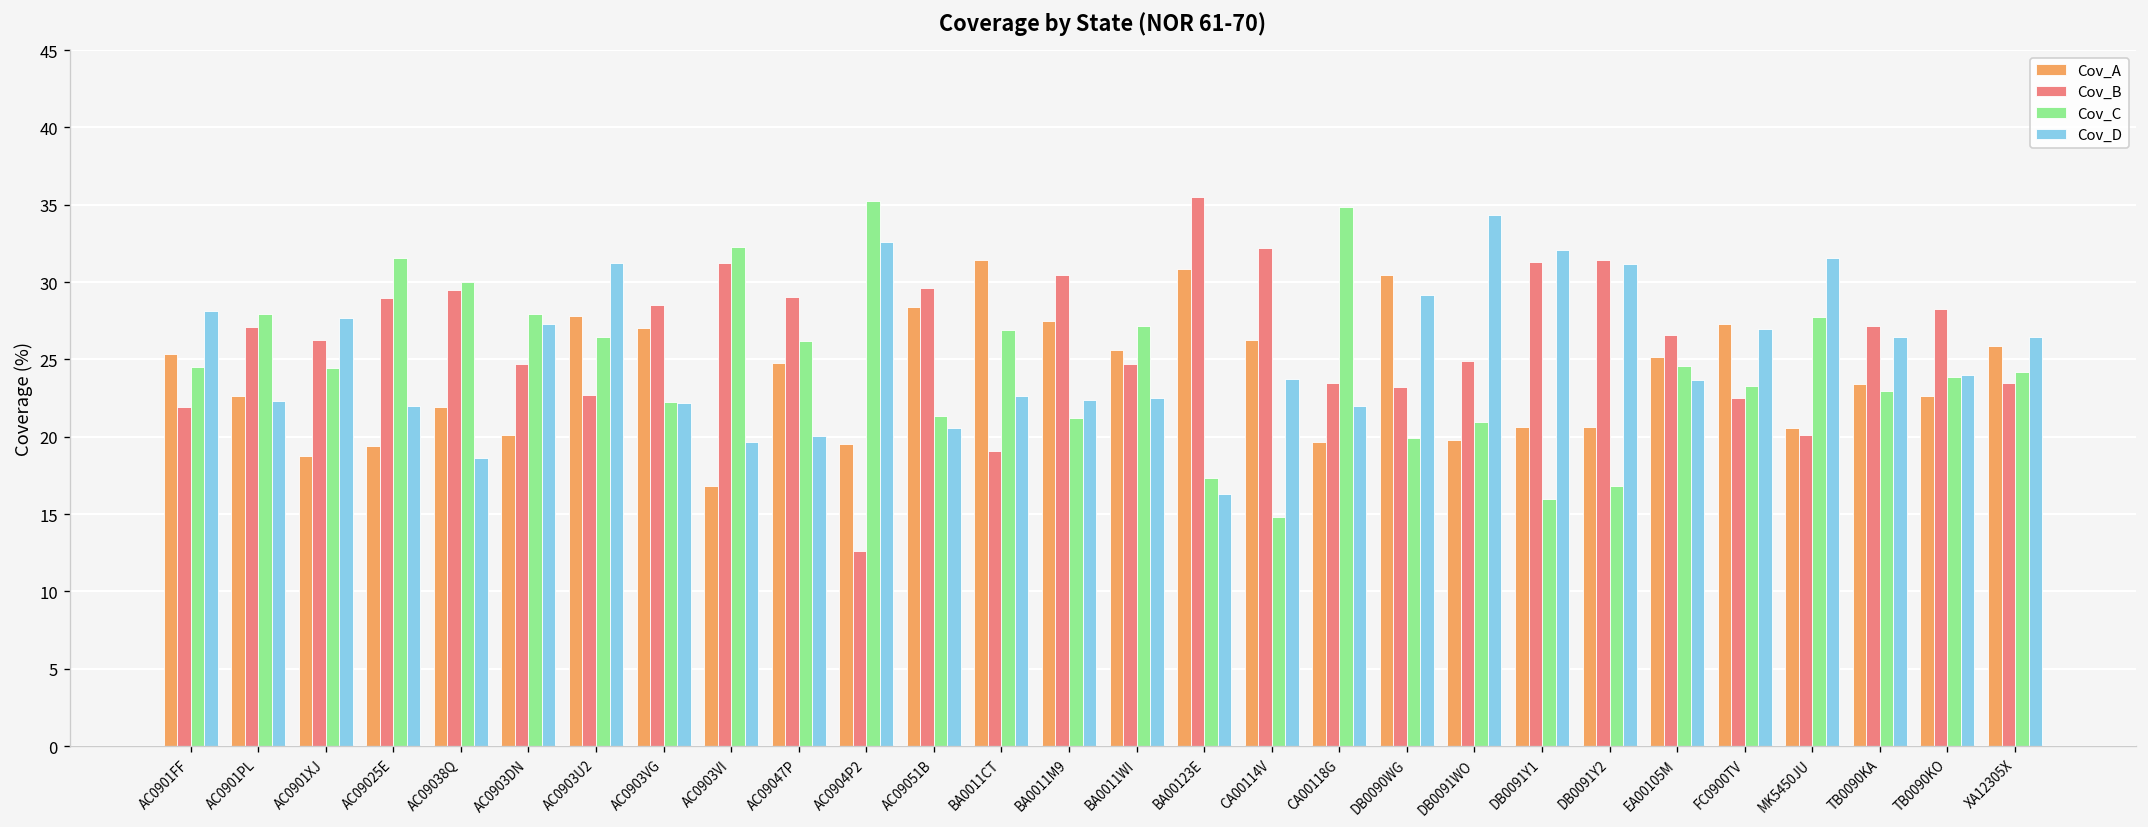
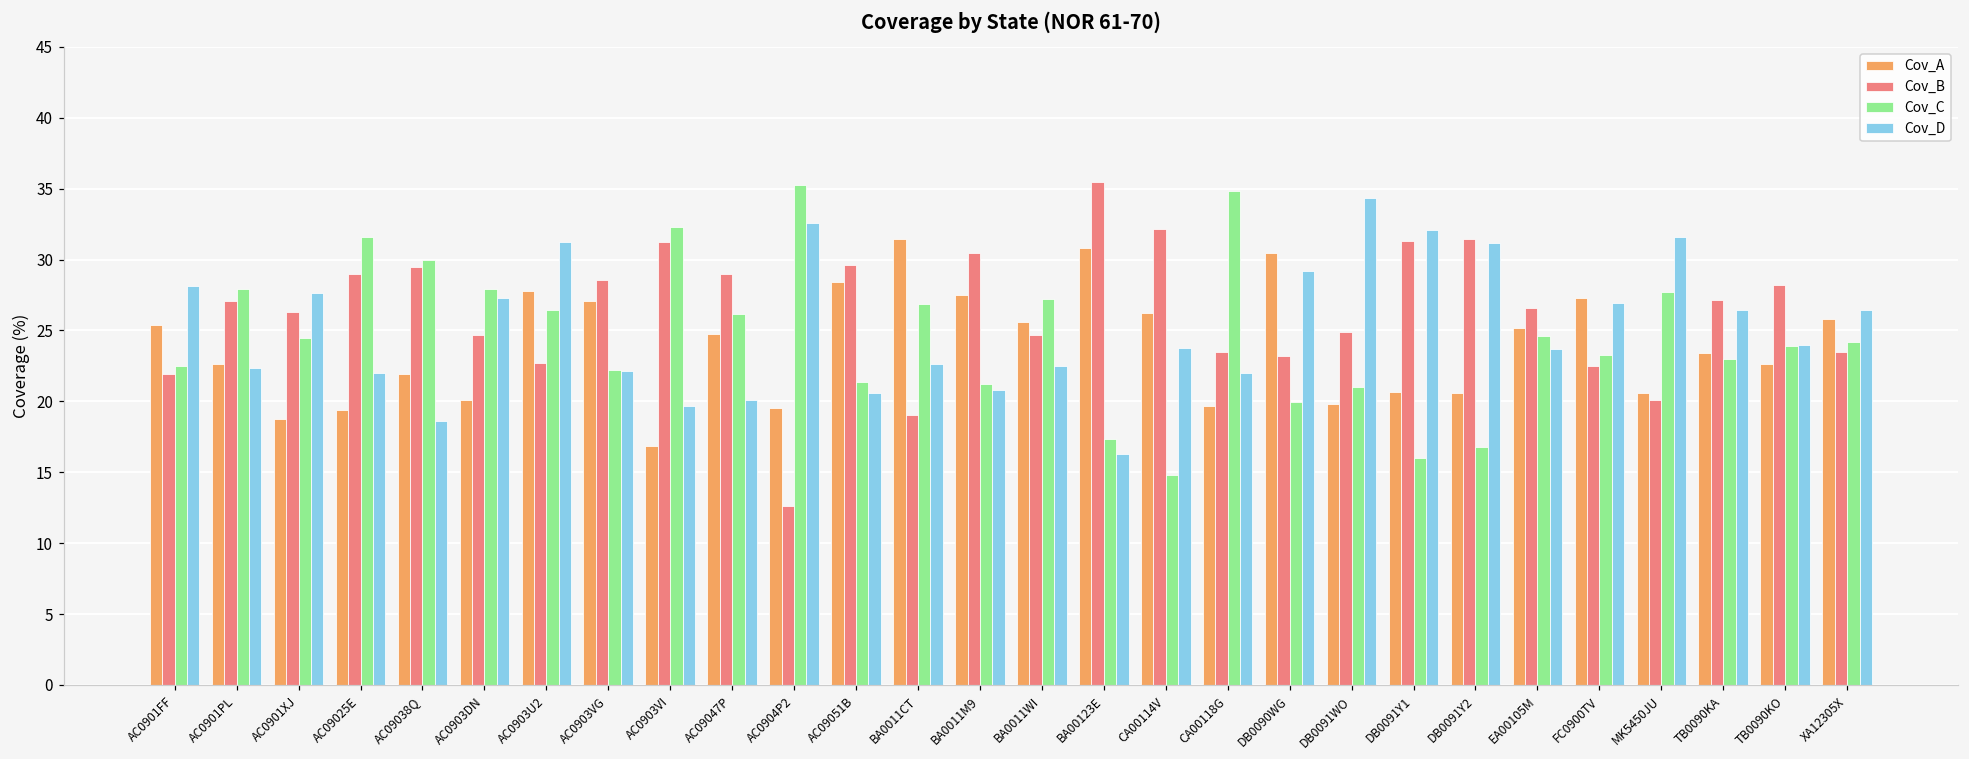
  {
    "Cov_C": {
-     "AC0901FF": 24.5,
+     "AC0901FF": 22.5,
      "AC0901PL": 27.9,
      "AC0901XJ": 24.5,
      "AC09025E": 31.6,
      "AC09038Q": 30.0,
      "AC0903DN": 27.9,
      "AC0903U2": 26.5,
      "AC0903VG": 22.2,
      "AC0903VI": 32.3,
      "AC09047P": 26.2,
      "AC0904P2": 35.3,
      "AC09051B": 21.4,
      "BA0011CT": 26.9,
      "BA0011M9": 21.2,
      "BA0011WI": 27.2,
      "BA00123E": 17.4,
      "CA00114V": 14.8,
      "CA00118G": 34.8,
      "DB0090WG": 19.9,
      "DB0091WO": 21.0,
      "DB0091Y1": 16.0,
      "DB0091Y2": 16.8,
      "EA00105M": 24.6,
      "FC0900TV": 23.3,
      "MK5450JU": 27.7,
      "TB0090KA": 23.0,
      "TB0090KO": 23.9,
      "XA12305X": 24.2
    },
    "Cov_D": {
      "AC0901FF": 28.1,
      "AC0901PL": 22.3,
      "AC0901XJ": 27.7,
      "AC09025E": 22.0,
      "AC09038Q": 18.6,
      "AC0903DN": 27.3,
      "AC0903U2": 31.3,
      "AC0903VG": 22.2,
      "AC0903VI": 19.7,
      "AC09047P": 20.1,
      "AC0904P2": 32.6,
      "AC09051B": 20.6,
      "BA0011CT": 22.6,
-     "BA0011M9": 22.4,
+     "BA0011M9": 20.8,
      "BA0011WI": 22.5,
      "BA00123E": 16.3,
      "CA00114V": 23.8,
      "CA00118G": 22.0,
      "DB0090WG": 29.2,
      "DB0091WO": 34.3,
      "DB0091Y1": 32.1,
      "DB0091Y2": 31.2,
      "EA00105M": 23.7,
      "FC0900TV": 27.0,
      "MK5450JU": 31.6,
      "TB0090KA": 26.5,
      "TB0090KO": 24.0,
      "XA12305X": 26.5
    }
  }
